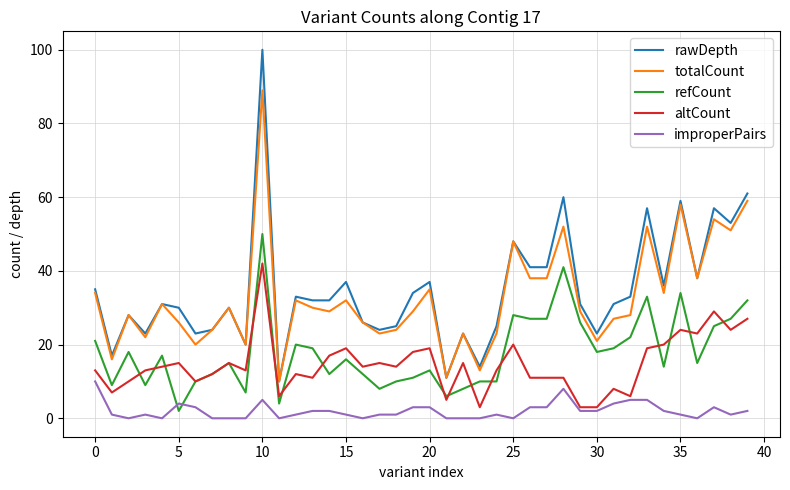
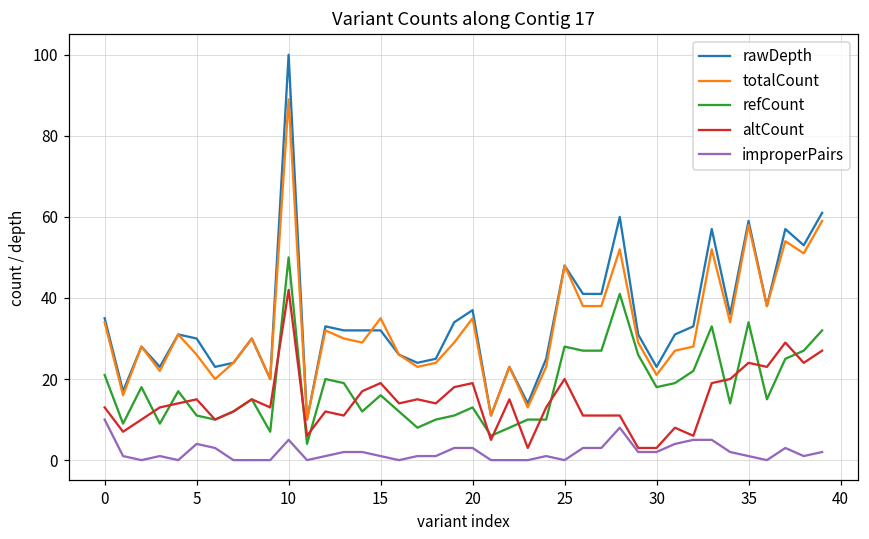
  {
    "rawDepth": {
      "0": 35,
      "5": 30,
      "10": 100,
-     "15": 37,
+     "15": 32,
      "20": 37,
      "30": 23,
      "35": 59
    },
    "totalCount": {
      "0": 34,
      "5": 26,
      "10": 89,
-     "15": 32,
+     "15": 35,
      "20": 35,
      "30": 21,
      "35": 58
    },
    "refCount": {
      "0": 21,
-     "5": 2,
+     "5": 11,
      "10": 50,
      "15": 16,
      "20": 13,
      "25": 28,
      "30": 18,
      "35": 34
    },
    "altCount": {
      "0": 13,
      "5": 15,
      "10": 42,
      "15": 19,
      "20": 19,
      "25": 20,
      "30": 3,
      "35": 24
    },
    "improperPairs": {
      "0": 10,
      "5": 4,
      "10": 5,
      "15": 1,
      "20": 3,
      "25": 0,
      "30": 2,
      "35": 1
    }
  }
